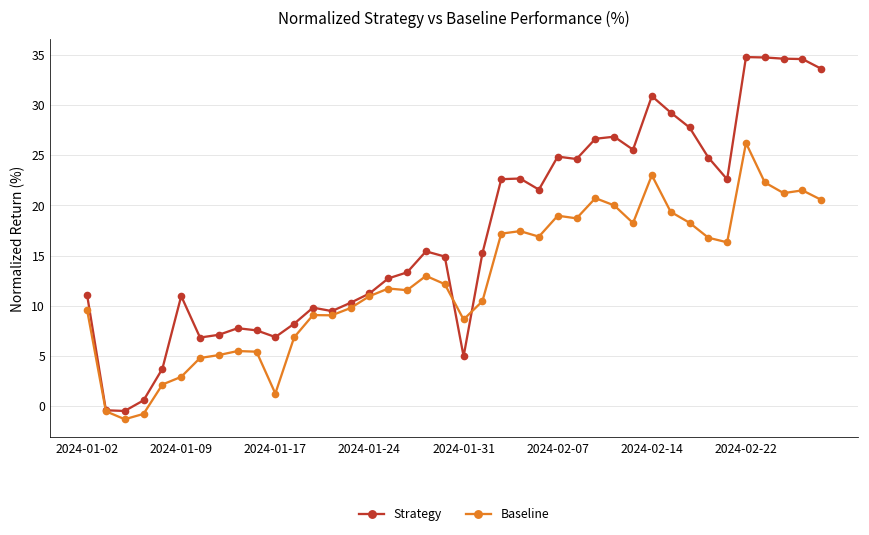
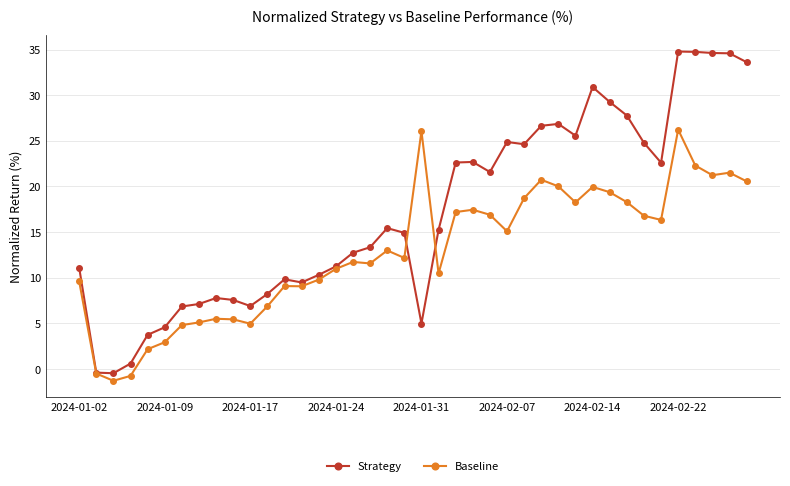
  {
    "Strategy": {
      "2024-01-02": 11,
-     "2024-01-09": 11,
+     "2024-01-09": 5,
      "2024-01-17": 7,
      "2024-01-31": 5,
      "2024-02-07": 25,
      "2024-02-14": 31,
      "2024-02-22": 35
    },
    "Baseline": {
      "2024-01-02": 10,
      "2024-01-09": 3,
-     "2024-01-17": 1,
-     "2024-01-31": 9,
-     "2024-02-07": 19,
-     "2024-02-14": 23,
+     "2024-01-17": 5,
+     "2024-01-31": 26,
+     "2024-02-07": 15,
+     "2024-02-14": 20,
      "2024-02-22": 26
    }
  }
